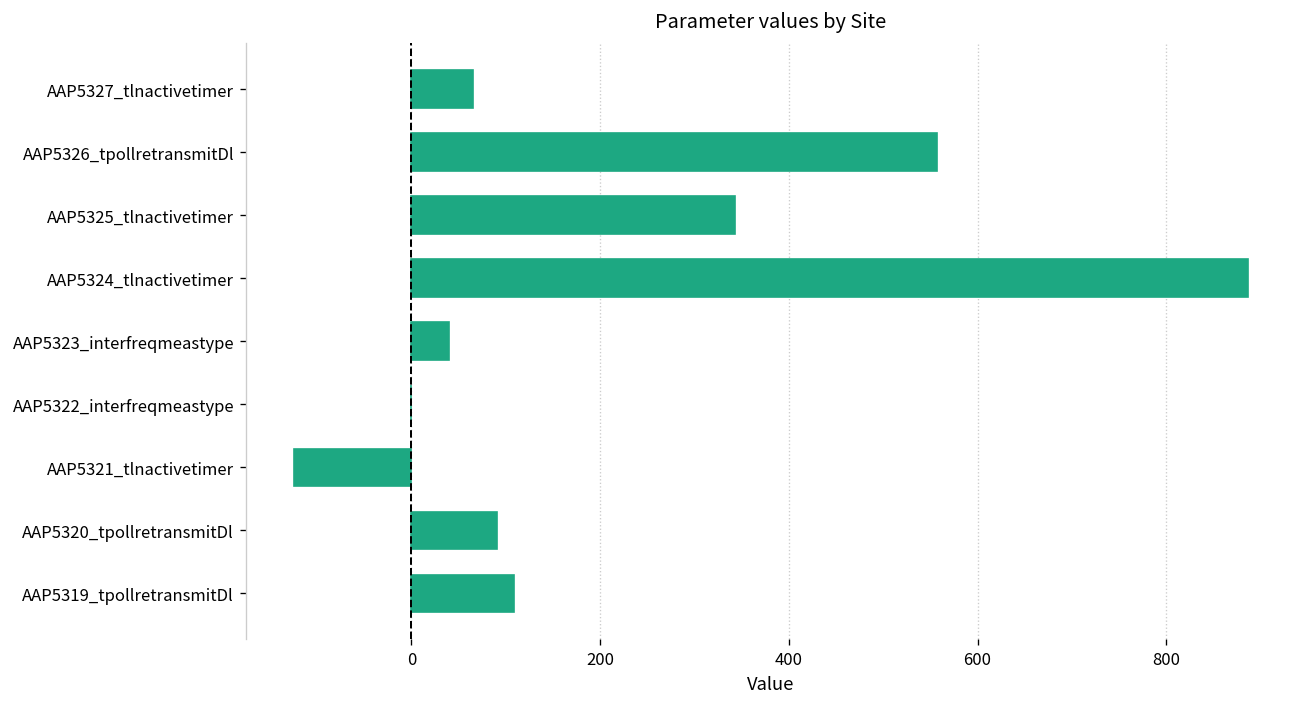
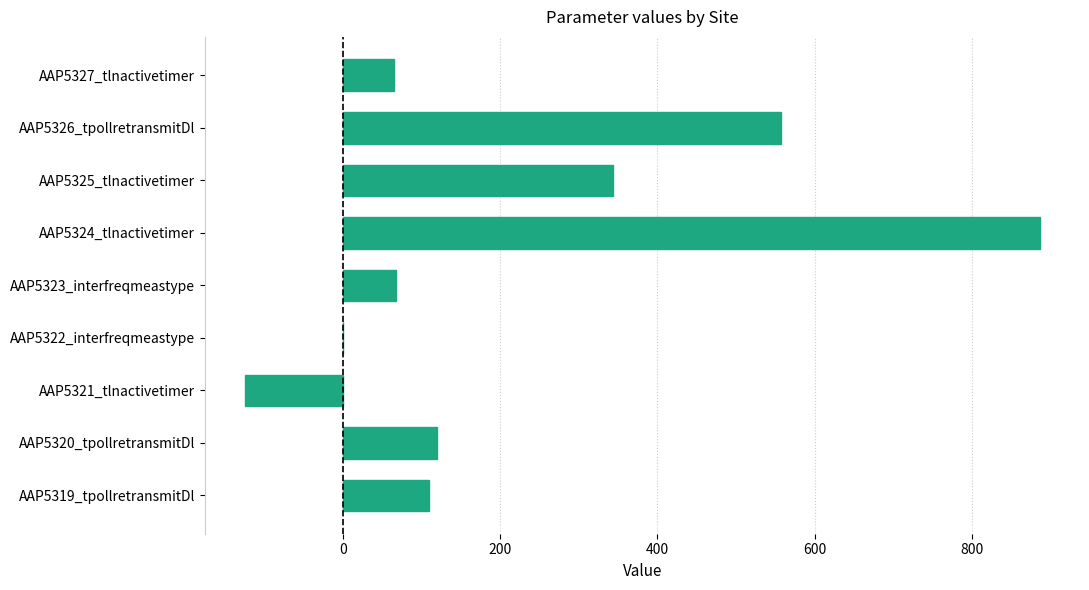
  {
    "AAP5327_tlnactivetimer": 70,
    "AAP5326_tpollretransmitDl": 560,
    "AAP5325_tlnactivetimer": 340,
    "AAP5324_tlnactivetimer": 890,
-   "AAP5323_interfreqmeastype": 40,
+   "AAP5323_interfreqmeastype": 70,
    "AAP5322_interfreqmeastype": 0,
    "AAP5321_tlnactivetimer": -130,
-   "AAP5320_tpollretransmitDl": 90,
+   "AAP5320_tpollretransmitDl": 120,
    "AAP5319_tpollretransmitDl": 110
  }
